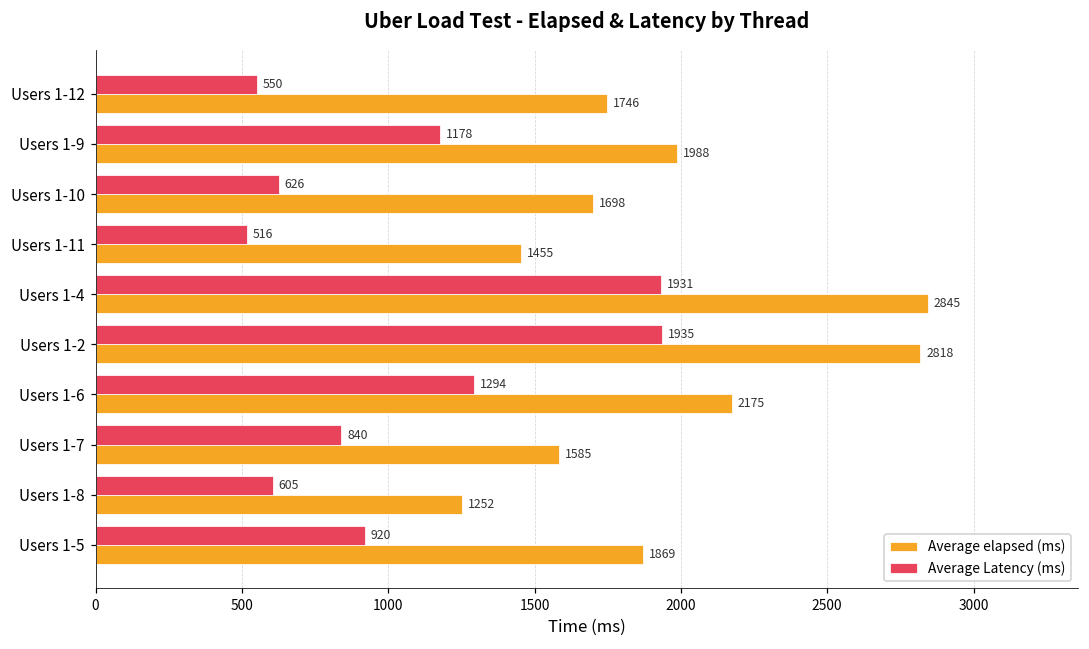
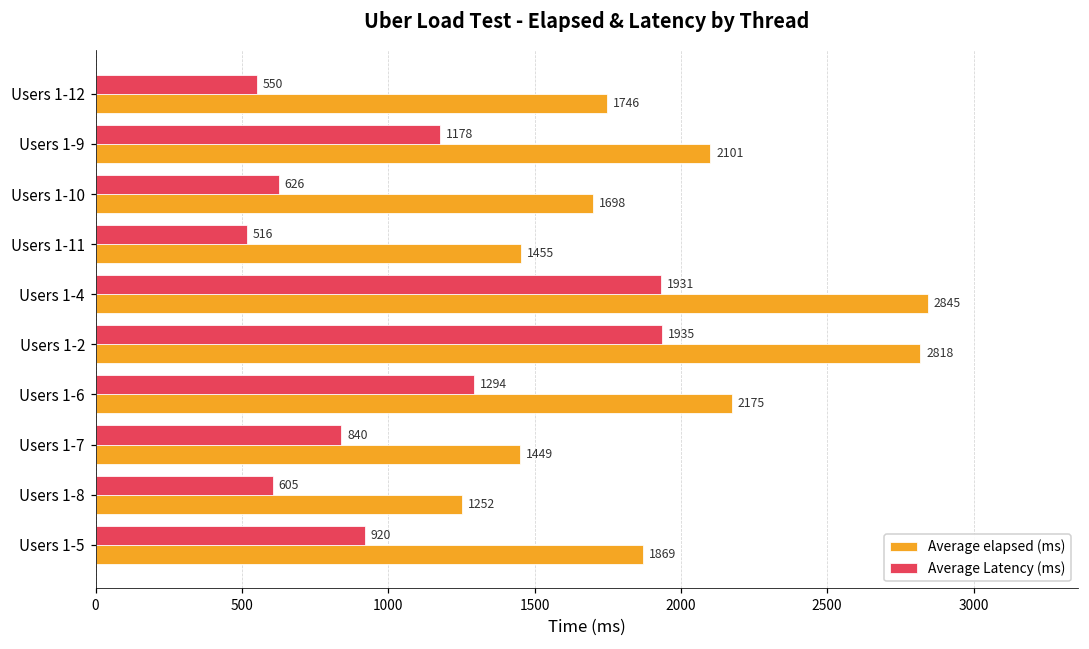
  {
    "Average elapsed (ms)": {
      "Users 1-12": 1746,
-     "Users 1-9": 1988,
+     "Users 1-9": 2101,
      "Users 1-10": 1698,
      "Users 1-11": 1455,
      "Users 1-4": 2845,
      "Users 1-2": 2818,
      "Users 1-6": 2175,
-     "Users 1-7": 1585,
+     "Users 1-7": 1449,
      "Users 1-8": 1252,
      "Users 1-5": 1869
    },
    "Average Latency (ms)": {
      "Users 1-12": 550,
      "Users 1-9": 1178,
      "Users 1-10": 626,
      "Users 1-11": 516,
      "Users 1-4": 1931,
      "Users 1-2": 1935,
      "Users 1-6": 1294,
      "Users 1-7": 840,
      "Users 1-8": 605,
      "Users 1-5": 920
    }
  }
